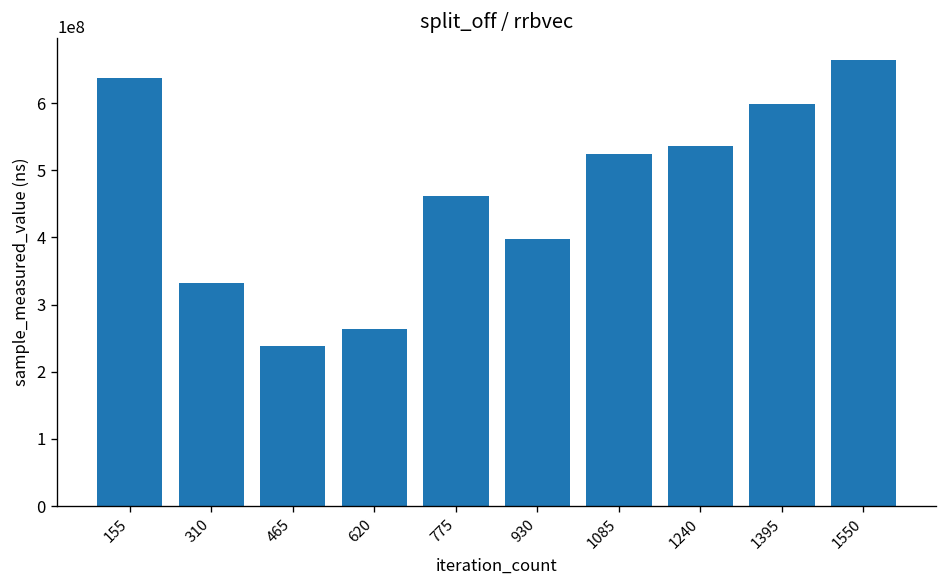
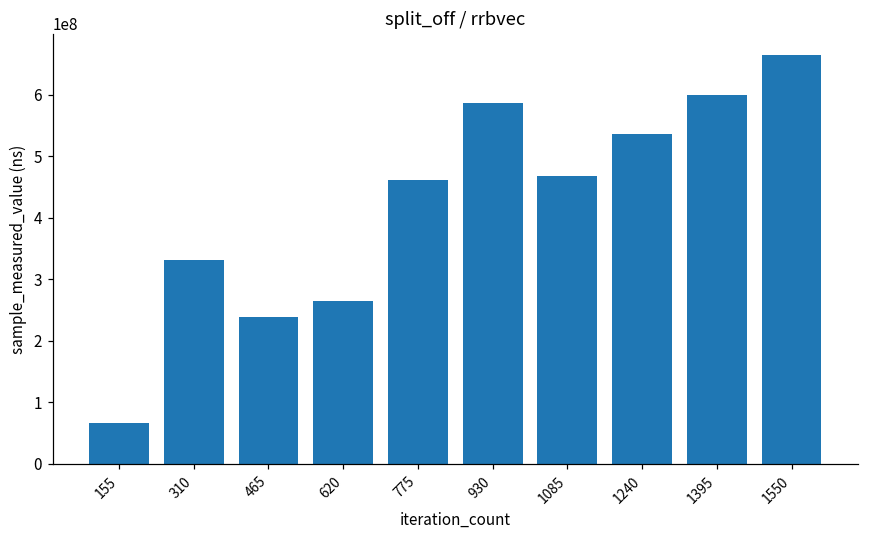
  {
-   "155": 640000000,
+   "155": 70000000,
    "310": 330000000,
    "465": 240000000,
    "620": 260000000,
    "775": 460000000,
-   "930": 400000000,
-   "1085": 520000000,
+   "930": 590000000,
+   "1085": 470000000,
    "1240": 540000000,
    "1395": 600000000,
    "1550": 660000000
  }
